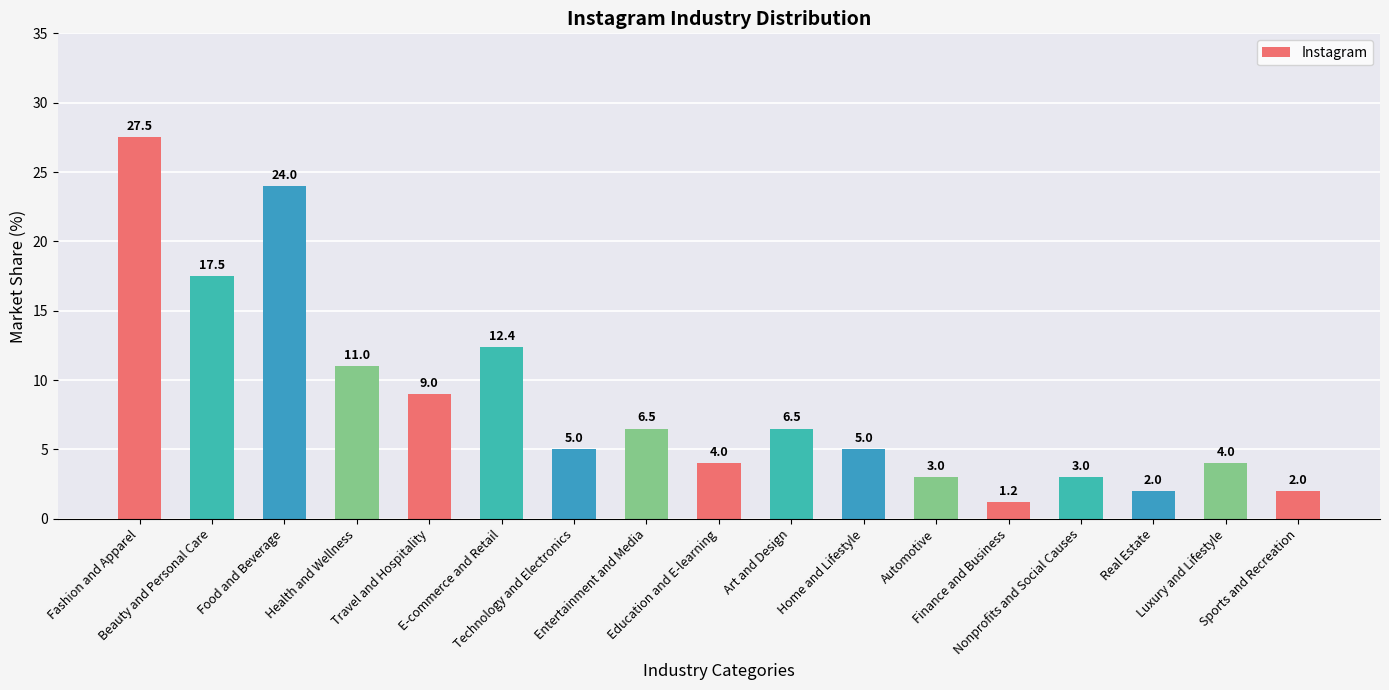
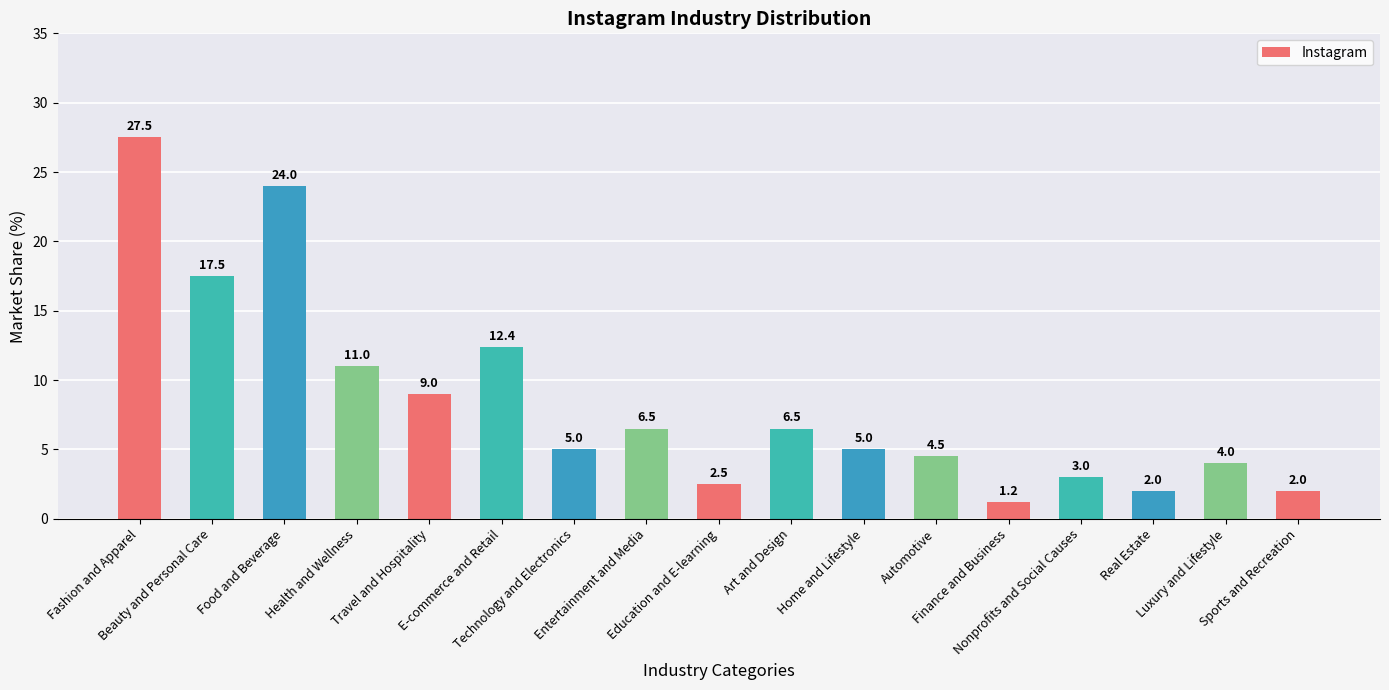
  {
    "Fashion and Apparel": 27.5,
    "Beauty and Personal Care": 17.5,
    "Food and Beverage": 24.0,
    "Health and Wellness": 11.0,
    "Travel and Hospitality": 9.0,
    "E-commerce and Retail": 12.4,
    "Technology and Electronics": 5.0,
    "Entertainment and Media": 6.5,
-   "Education and E-learning": 4.0,
+   "Education and E-learning": 2.5,
    "Art and Design": 6.5,
    "Home and Lifestyle": 5.0,
-   "Automotive": 3.0,
+   "Automotive": 4.5,
    "Finance and Business": 1.2,
    "Nonprofits and Social Causes": 3.0,
    "Real Estate": 2.0,
    "Luxury and Lifestyle": 4.0,
    "Sports and Recreation": 2.0
  }
